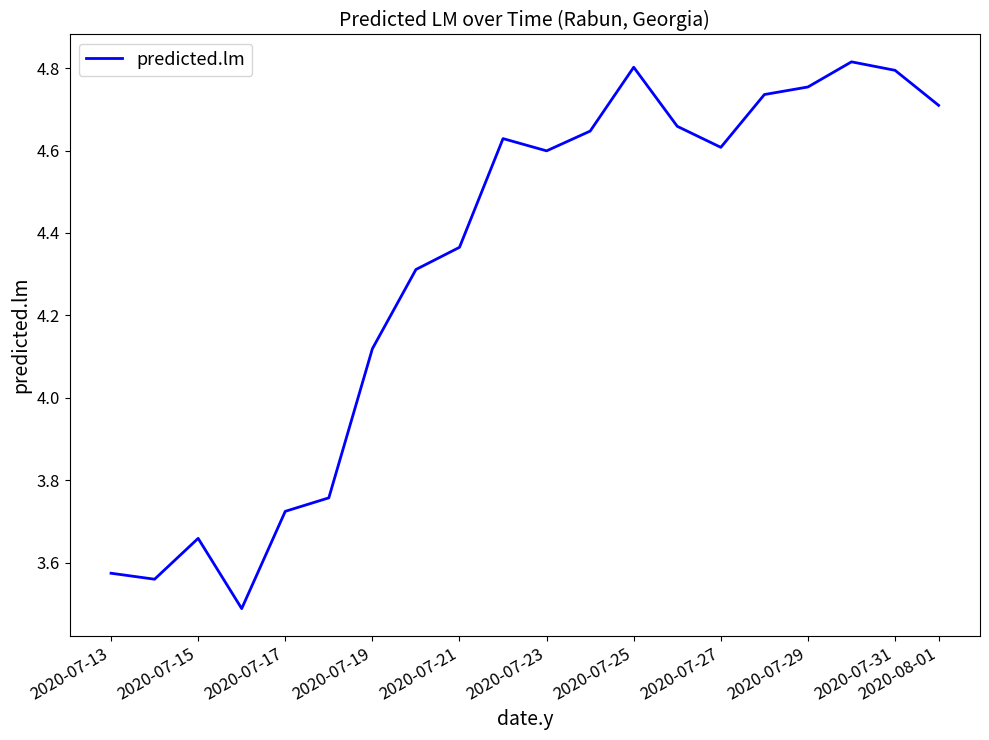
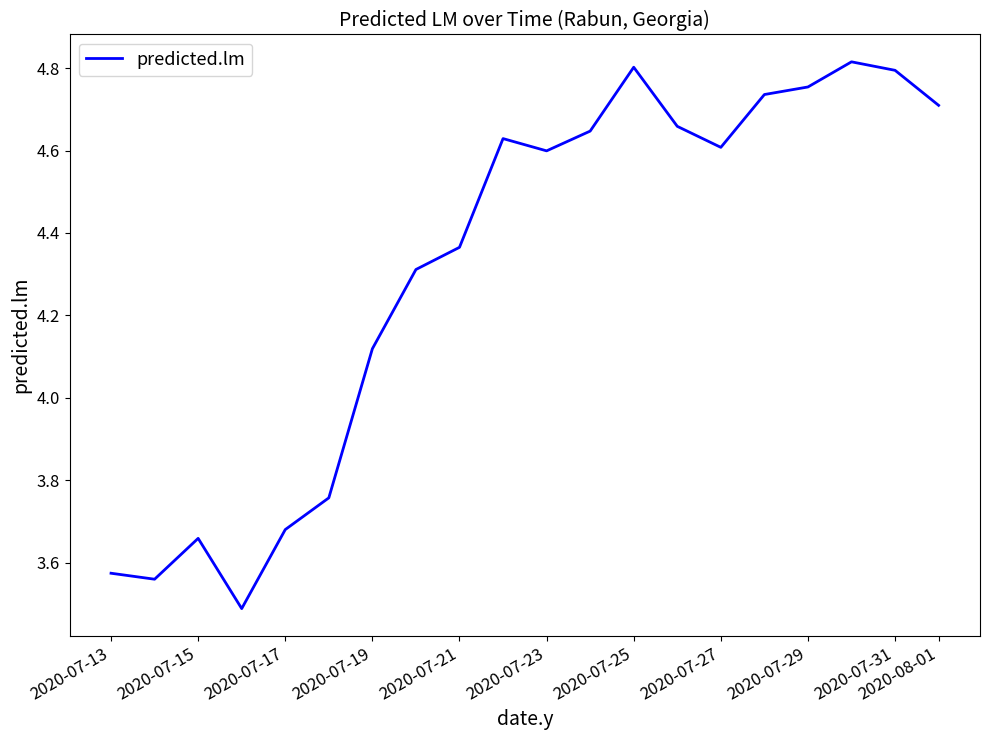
  {
    "2020-07-13": 3.57,
    "2020-07-15": 3.66,
-   "2020-07-17": 3.72,
+   "2020-07-17": 3.68,
    "2020-07-19": 4.12,
    "2020-07-21": 4.37,
    "2020-07-23": 4.60,
    "2020-07-25": 4.80,
    "2020-07-27": 4.61,
    "2020-07-29": 4.75,
    "2020-07-31": 4.79,
    "2020-08-01": 4.71
  }
